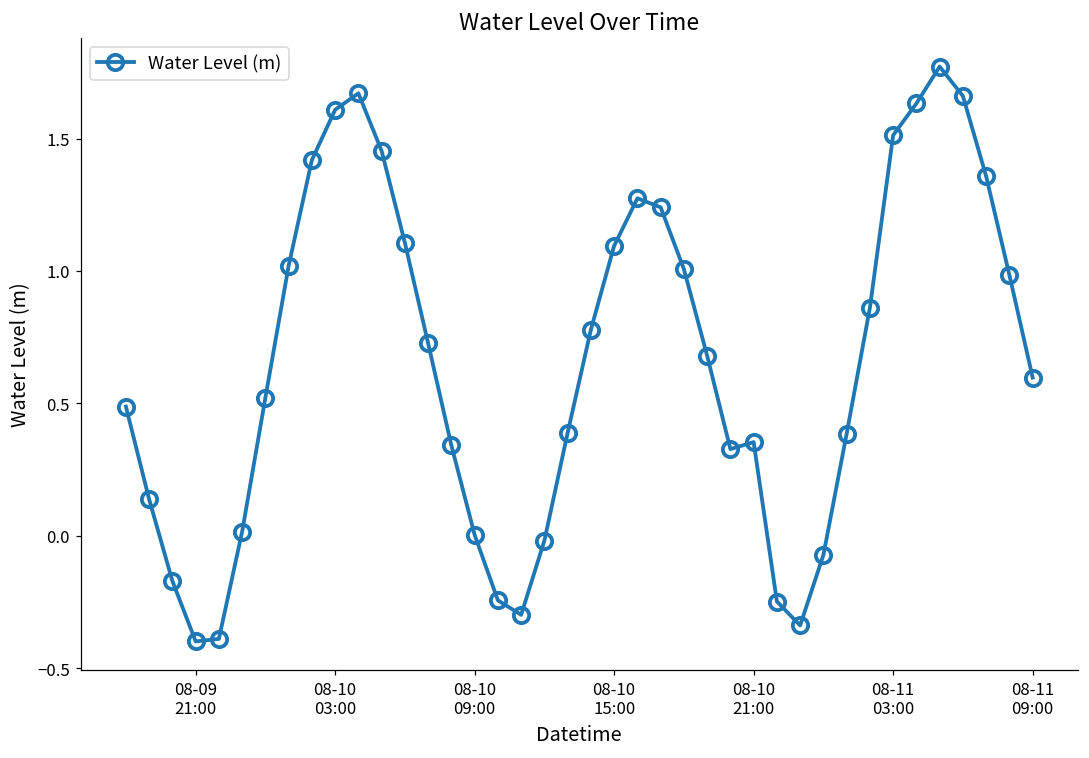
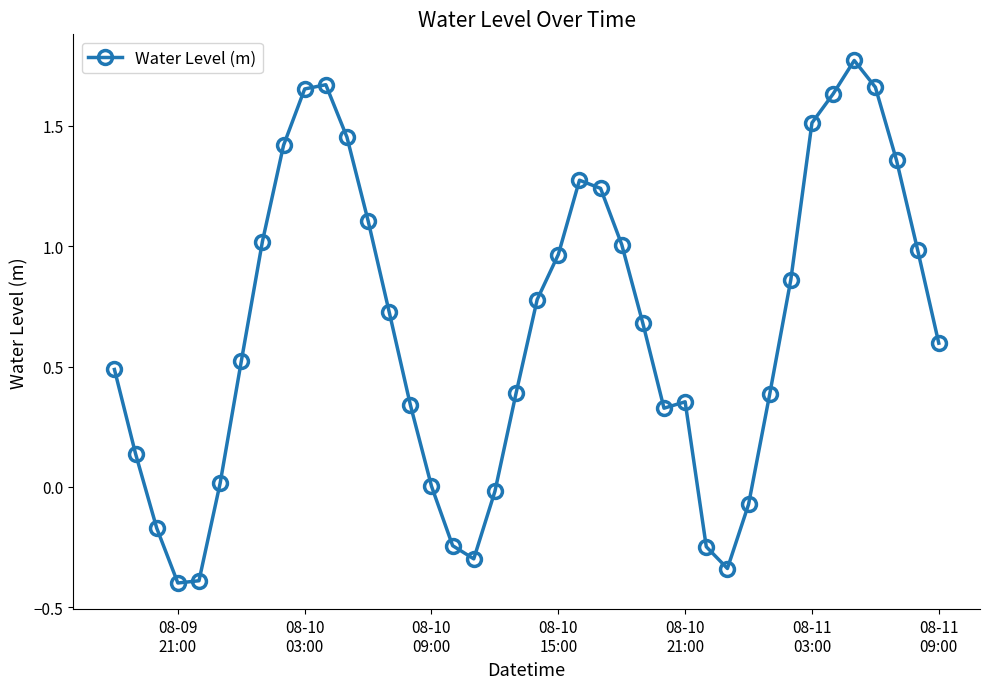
  {
    "08-09 21:00": -0.40,
-   "08-10 03:00": 1.61,
+   "08-10 03:00": 1.65,
    "08-10 09:00": 0.00,
-   "08-10 15:00": 1.09,
+   "08-10 15:00": 0.97,
    "08-10 21:00": 0.35,
    "08-11 03:00": 1.51,
    "08-11 09:00": 0.60
  }
